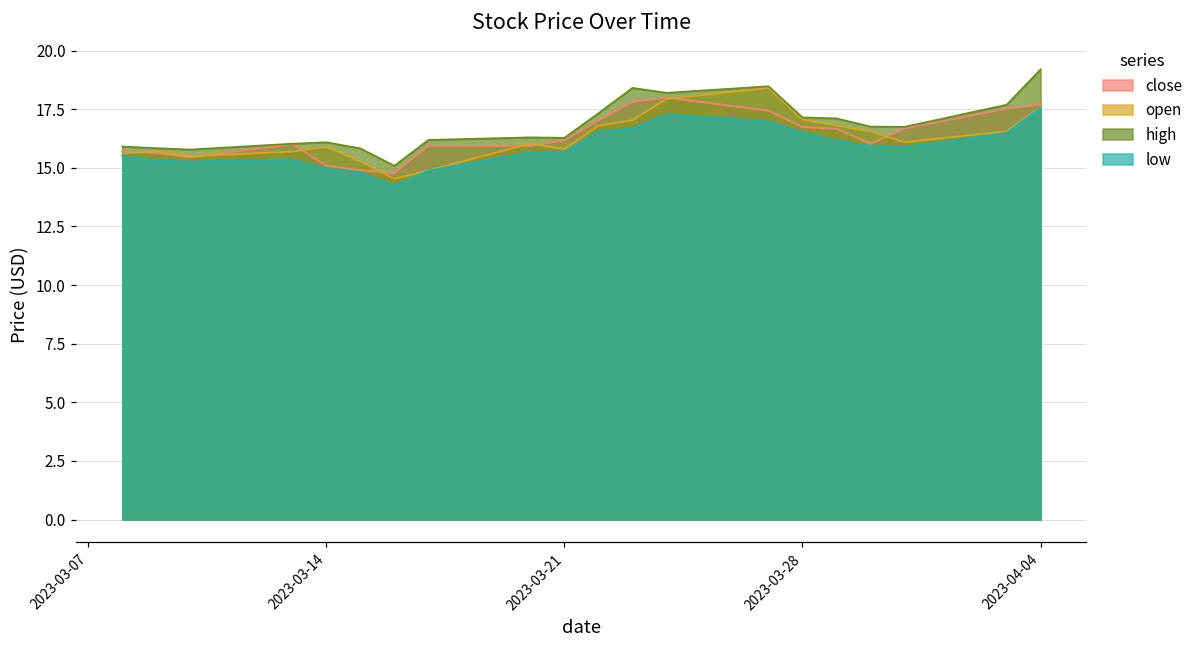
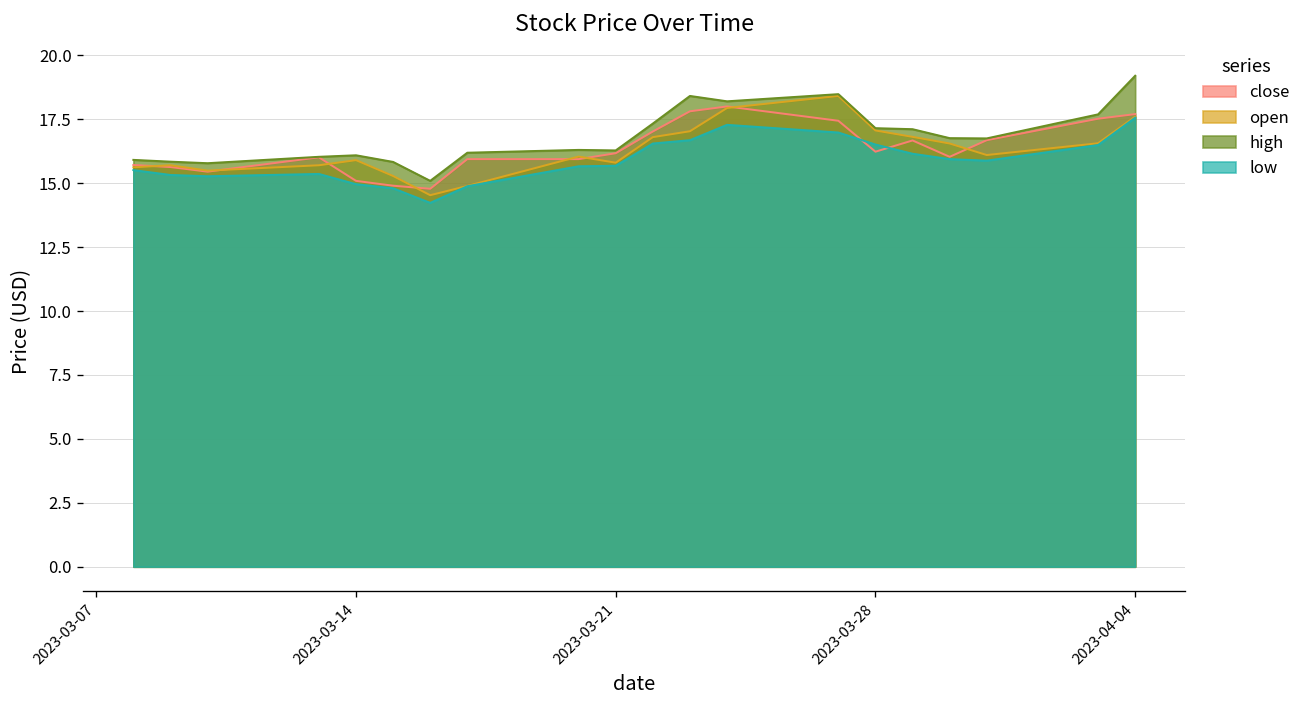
  {
    "close": {
      "2023-03-14": 15.1,
-     "2023-03-28": 16.7
+     "2023-03-28": 16.2
    },
    "open": {
      "2023-03-14": 15.9
    },
    "high": {
      "2023-03-14": 16.1,
      "2023-04-04": 19.2
    },
    "low": {
      "2023-03-14": 15.0,
      "2023-03-28": 16.5
    }
  }
